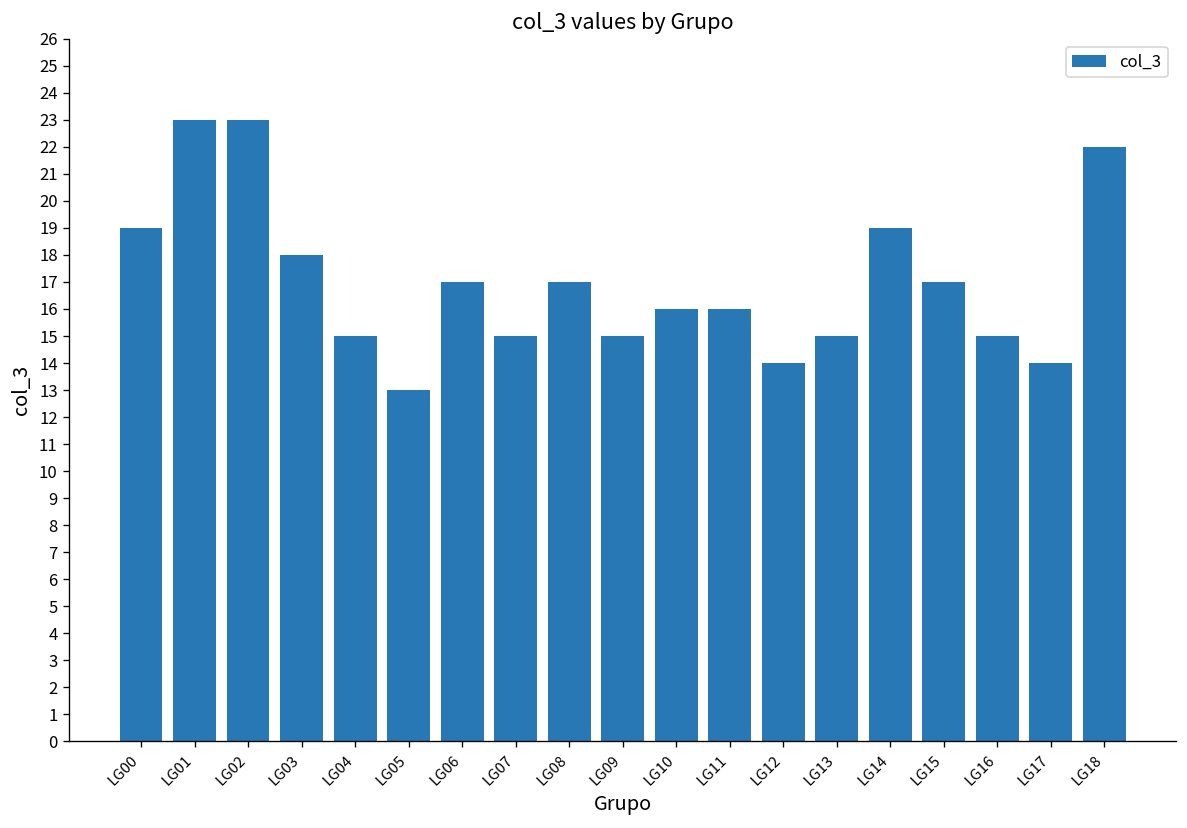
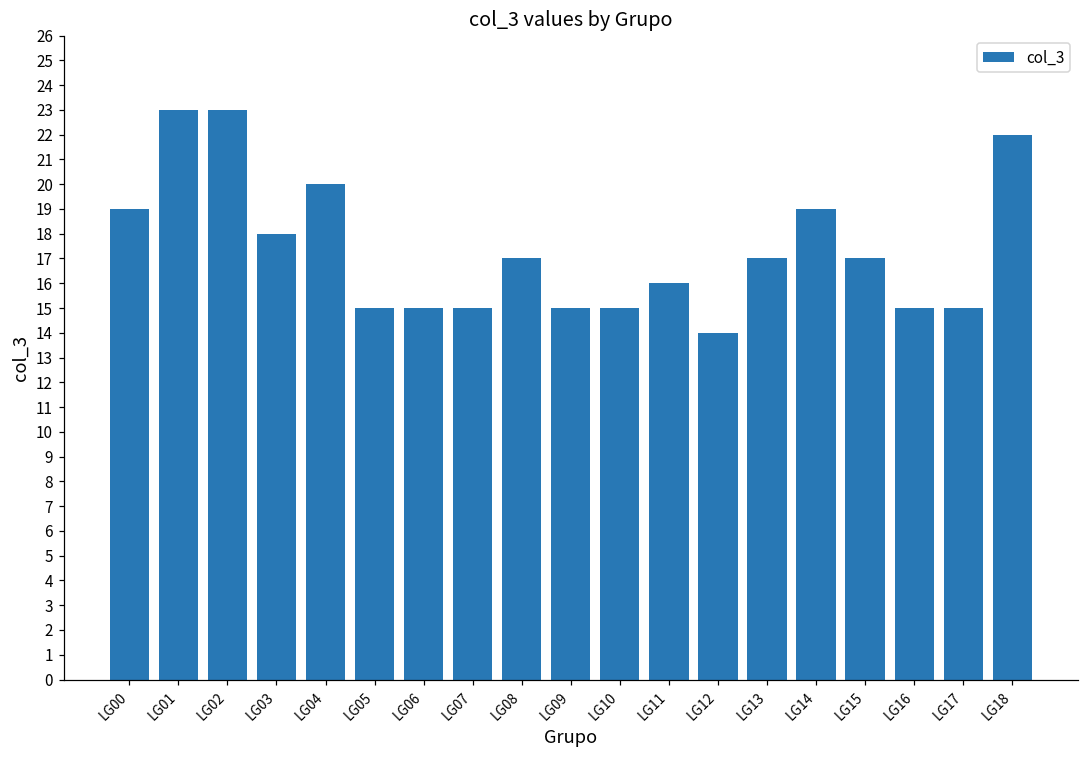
  {
    "LG00": 19,
    "LG01": 23,
    "LG02": 23,
    "LG03": 18,
-   "LG04": 15,
-   "LG05": 13,
-   "LG06": 17,
+   "LG04": 20,
+   "LG05": 15,
+   "LG06": 15,
    "LG07": 15,
    "LG08": 17,
    "LG09": 15,
-   "LG10": 16,
+   "LG10": 15,
    "LG11": 16,
    "LG12": 14,
-   "LG13": 15,
+   "LG13": 17,
    "LG14": 19,
    "LG15": 17,
    "LG16": 15,
-   "LG17": 14,
+   "LG17": 15,
    "LG18": 22
  }
